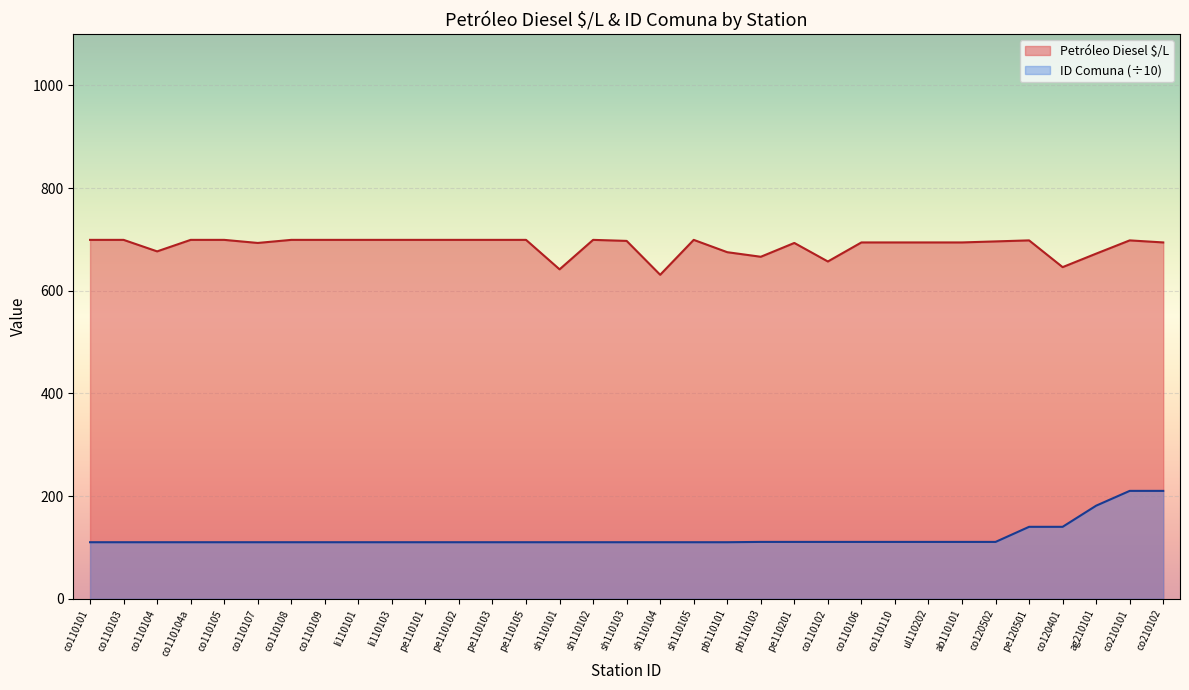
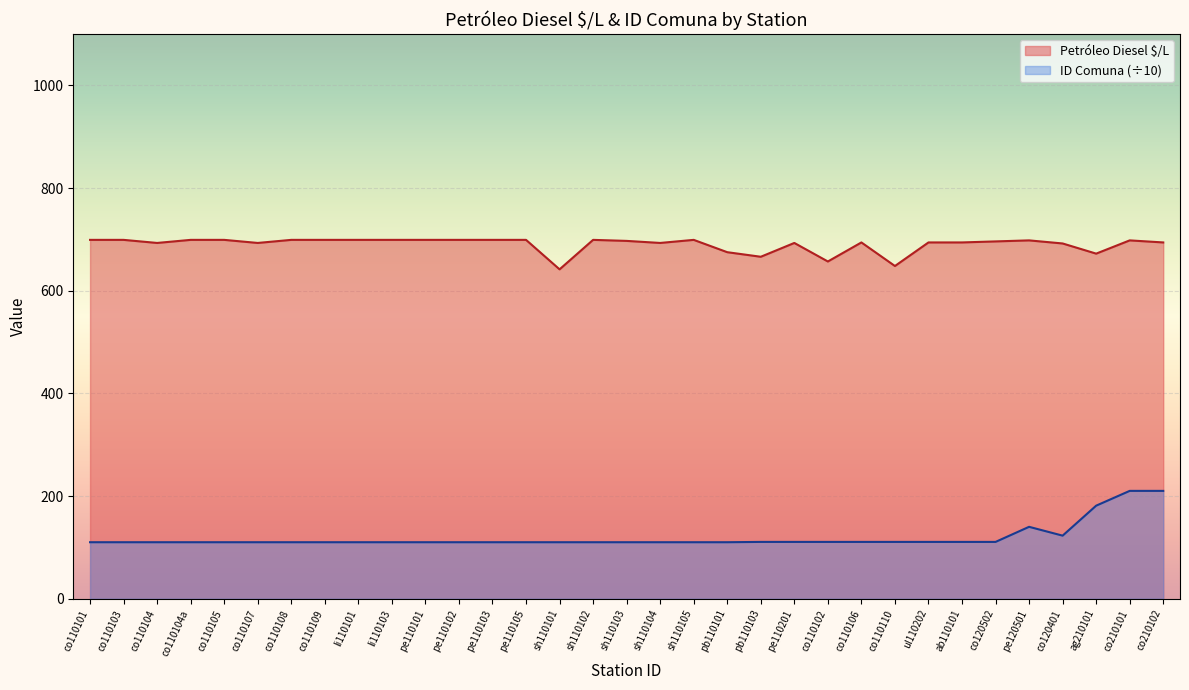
  {
    "Petróleo Diesel $/L": {
      "co110101": 700,
      "co110103": 700,
-     "co110104": 680,
+     "co110104": 690,
      "co110104a": 700,
      "co110105": 700,
      "co110107": 690,
      "co110108": 700,
      "co110109": 700,
      "li110101": 700,
      "li110103": 700,
      "pe110101": 700,
      "pe110102": 700,
      "pe110103": 700,
      "pe110105": 700,
      "sh110101": 640,
      "sh110102": 700,
      "sh110103": 700,
-     "sh110104": 630,
+     "sh110104": 690,
      "sh110105": 700,
      "pb110101": 680,
      "pb110103": 670,
      "pe110201": 690,
      "co110102": 660,
      "co110106": 690,
-     "co110110": 690,
+     "co110110": 650,
      "ul110202": 690,
      "ab110101": 690,
      "co120502": 700,
      "pe120501": 700,
-     "co120401": 650,
+     "co120401": 690,
      "ag210101": 670,
      "co210101": 700,
      "co210102": 690
    },
    "ID Comuna (÷10)": {
      "co110101": 110,
      "co110103": 110,
      "co110104": 110,
      "co110104a": 110,
      "co110105": 110,
      "co110107": 110,
      "co110108": 110,
      "co110109": 110,
      "li110101": 110,
      "li110103": 110,
      "pe110101": 110,
      "pe110102": 110,
      "pe110103": 110,
      "pe110105": 110,
      "sh110101": 110,
      "sh110102": 110,
      "sh110103": 110,
      "sh110104": 110,
      "sh110105": 110,
      "pb110101": 110,
      "pb110103": 110,
      "pe110201": 110,
      "co110102": 110,
      "co110106": 110,
      "co110110": 110,
      "ul110202": 110,
      "ab110101": 110,
      "co120502": 110,
      "pe120501": 140,
-     "co120401": 140,
+     "co120401": 120,
      "ag210101": 180,
      "co210101": 210,
      "co210102": 210
    }
  }
